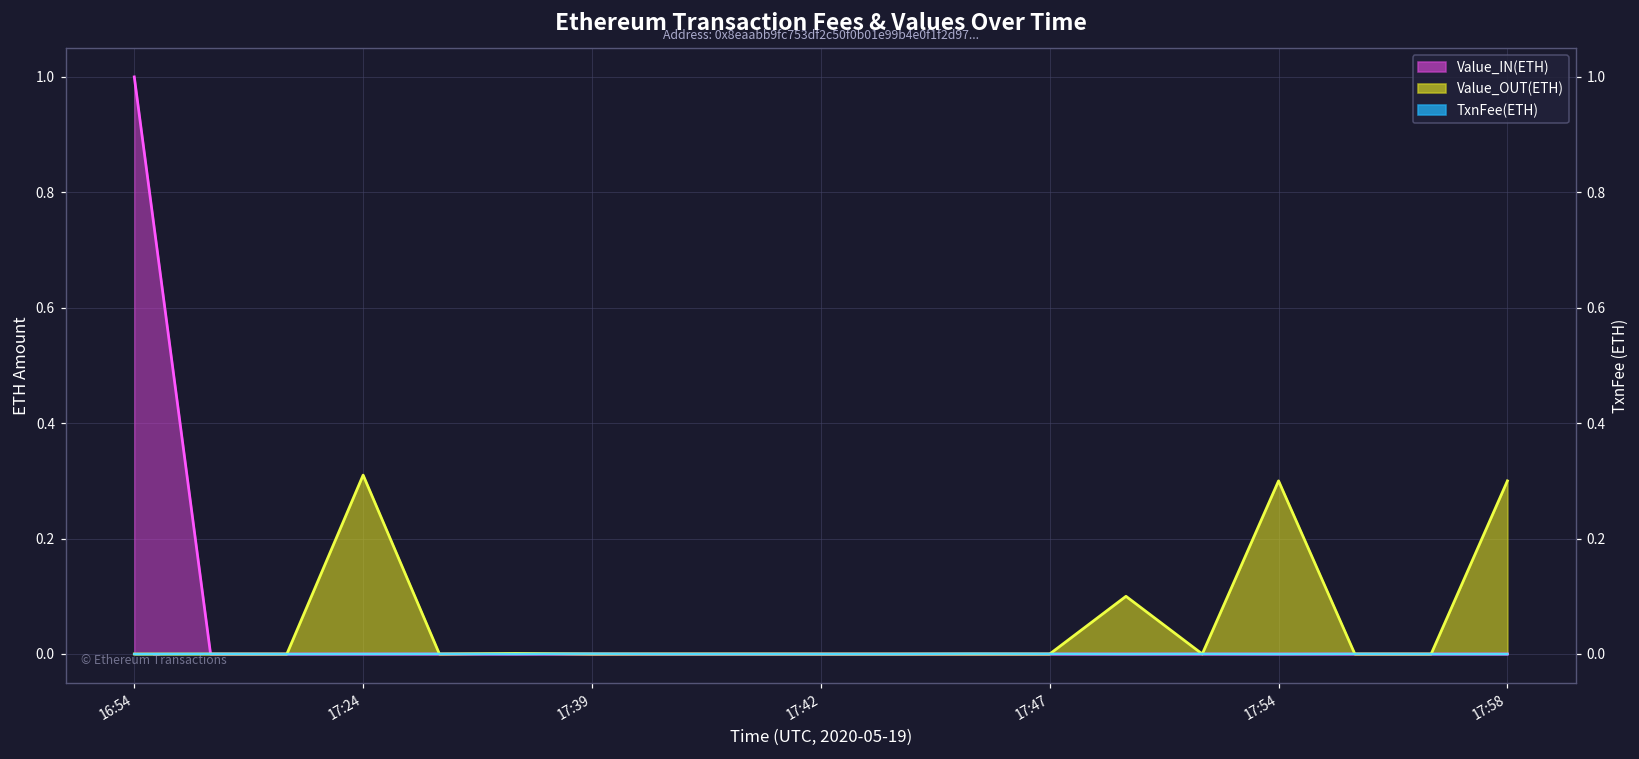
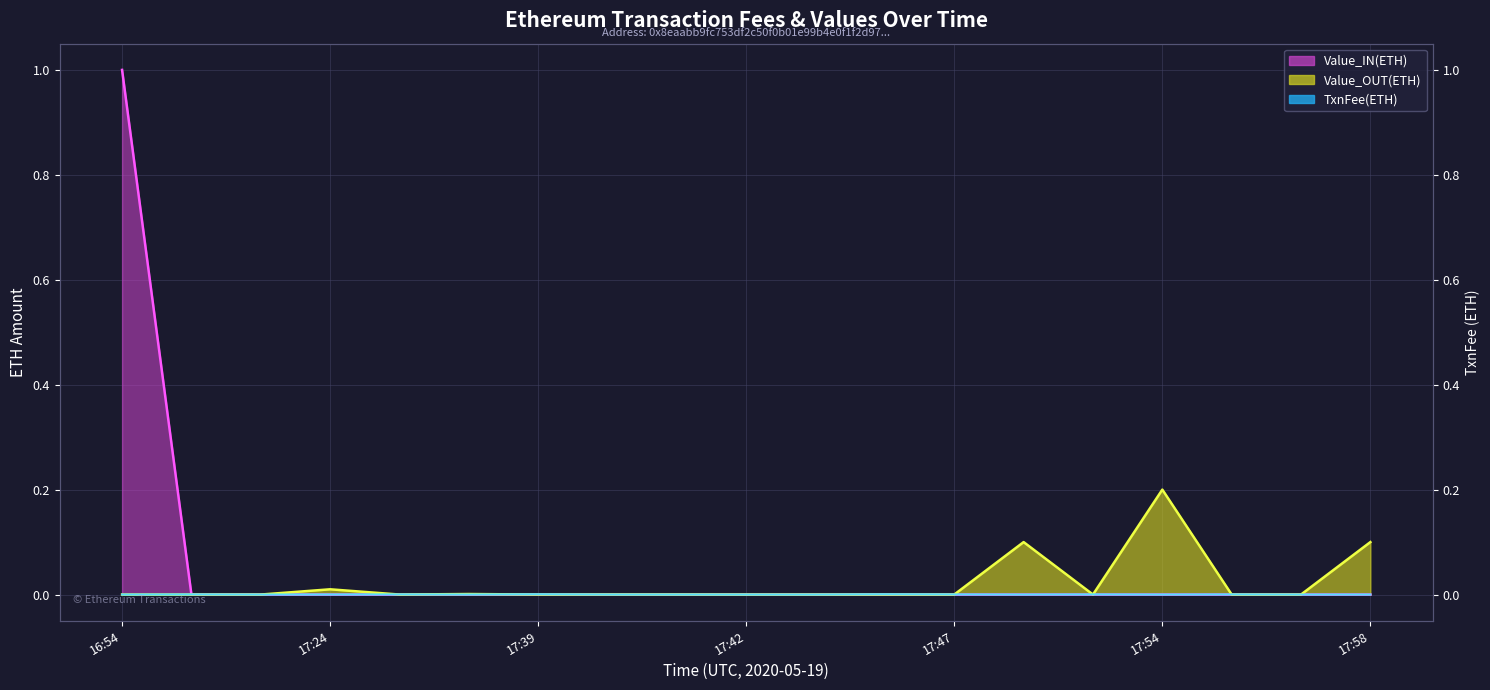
  {
    "Value_IN(ETH)": {
      "16:54": 1.00
    },
    "Value_OUT(ETH)": {
-     "17:24": 0.31,
-     "17:54": 0.3,
-     "17:58": 0.3
+     "17:24": 0.01,
+     "17:54": 0.2,
+     "17:58": 0.1
    }
  }
